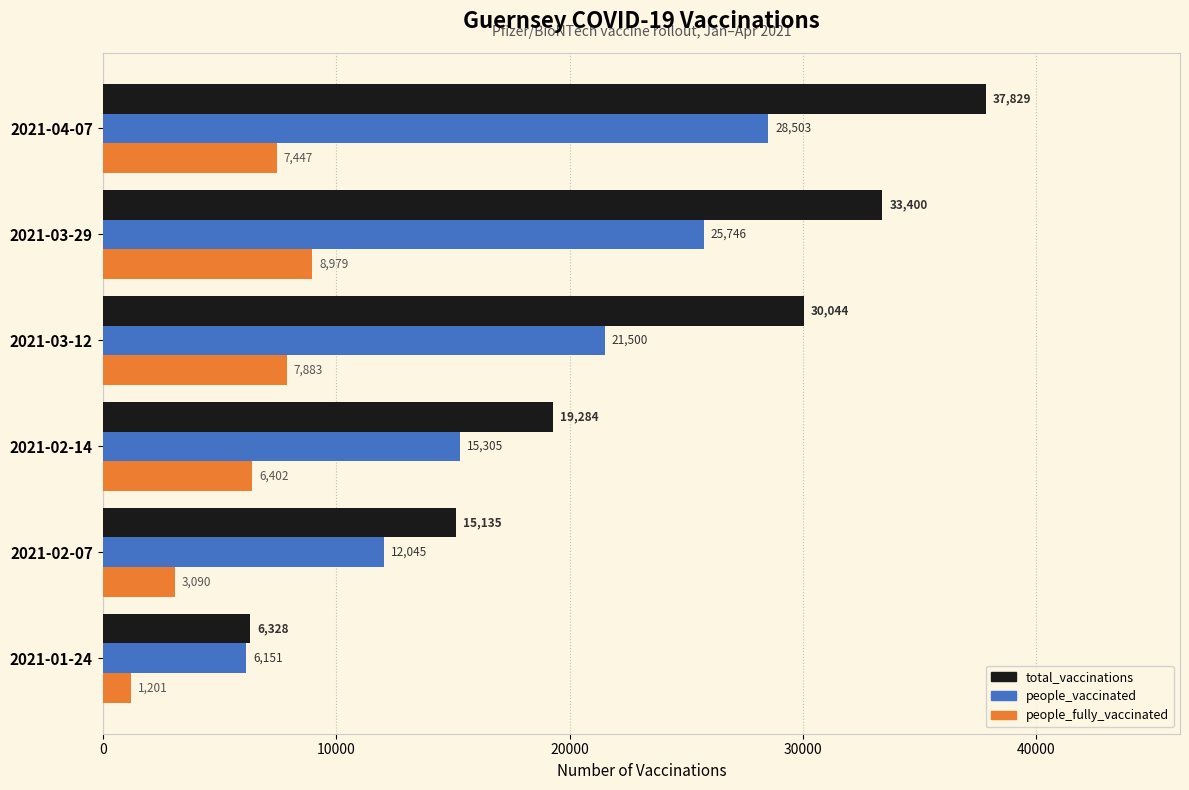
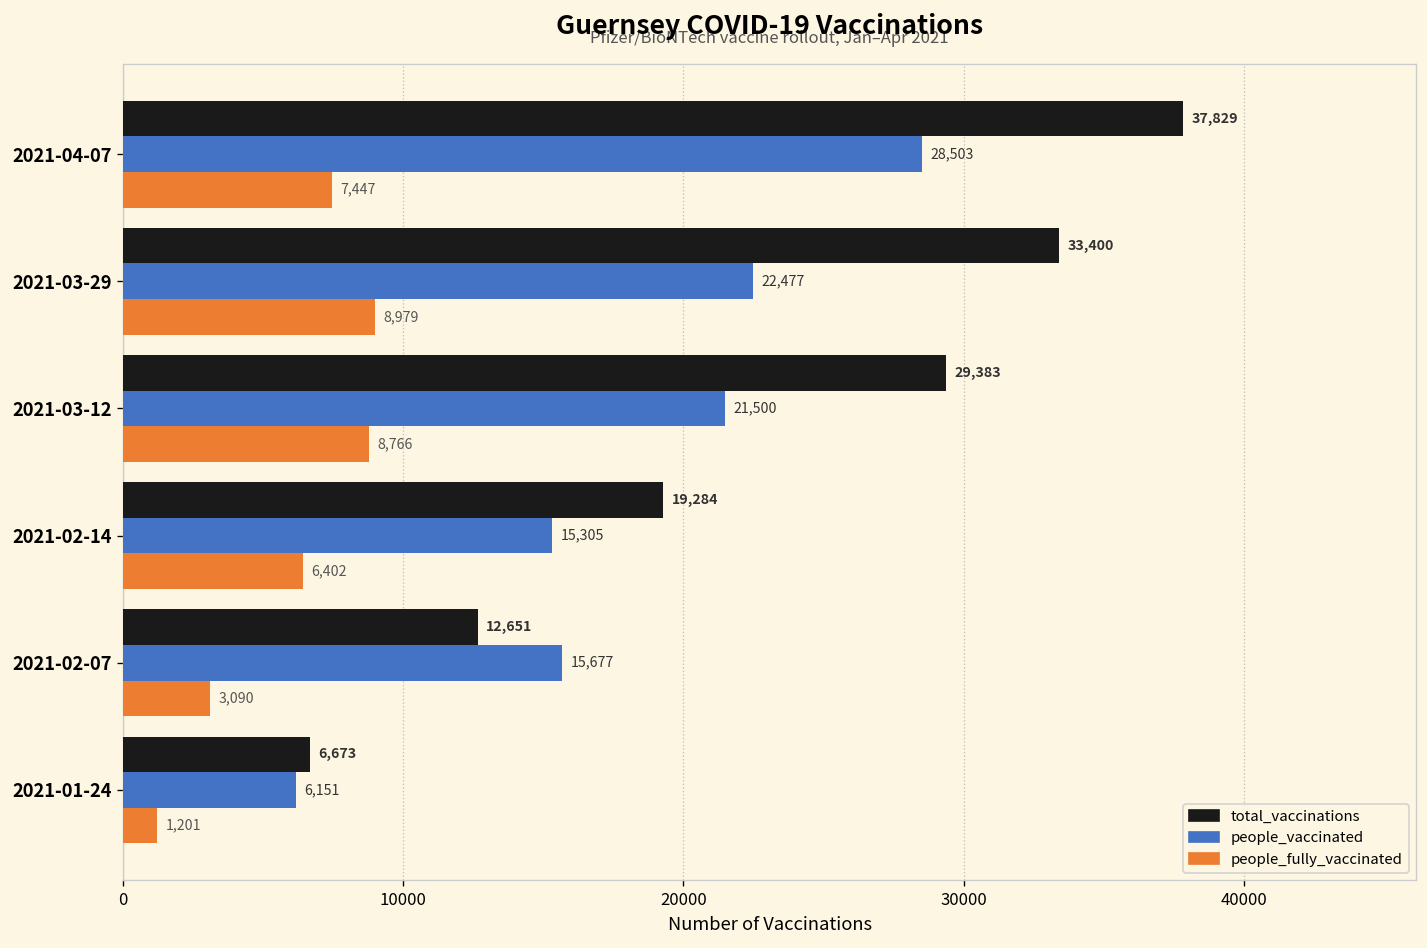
  {
    "total_vaccinations": {
      "2021-04-07": "37,829",
      "2021-03-29": "33,400",
-     "2021-03-12": "30,044",
+     "2021-03-12": "29,383",
      "2021-02-14": "19,284",
-     "2021-02-07": "15,135",
-     "2021-01-24": "6,328"
+     "2021-02-07": "12,651",
+     "2021-01-24": "6,673"
    },
    "people_vaccinated": {
      "2021-04-07": "28,503",
-     "2021-03-29": "25,746",
+     "2021-03-29": "22,477",
      "2021-03-12": "21,500",
      "2021-02-14": "15,305",
-     "2021-02-07": "12,045",
+     "2021-02-07": "15,677",
      "2021-01-24": "6,151"
    },
    "people_fully_vaccinated": {
      "2021-04-07": "7,447",
      "2021-03-29": "8,979",
-     "2021-03-12": "7,883",
+     "2021-03-12": "8,766",
      "2021-02-14": "6,402",
      "2021-02-07": "3,090",
      "2021-01-24": "1,201"
    }
  }
